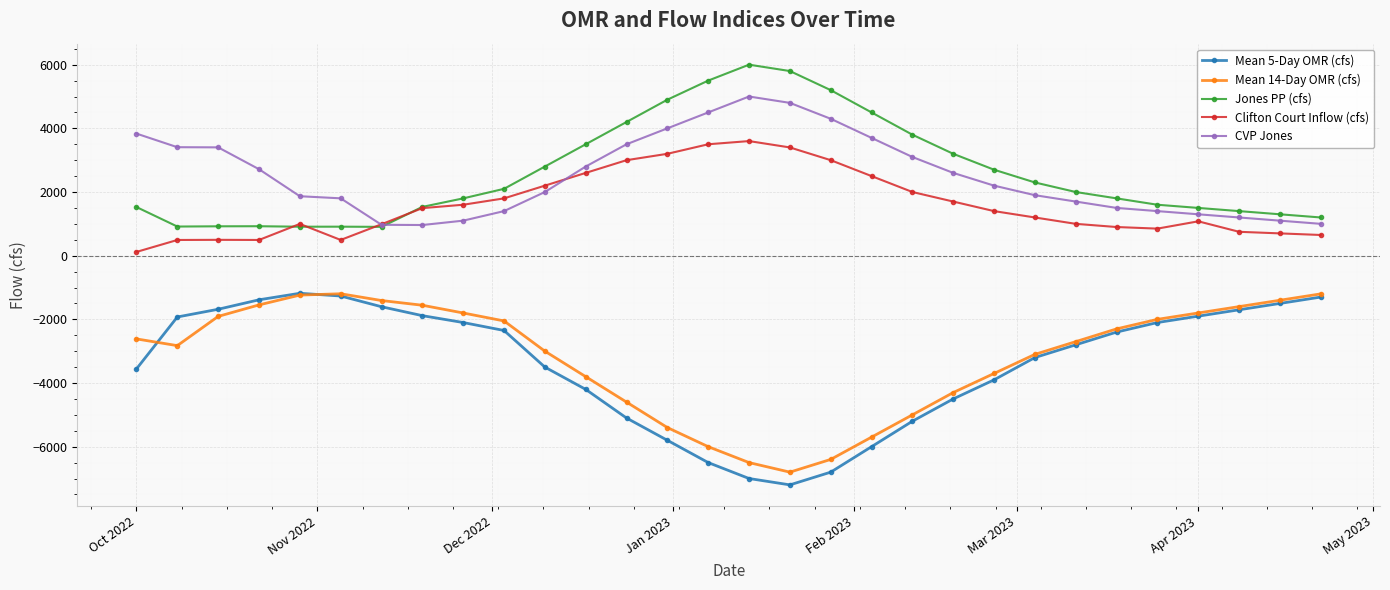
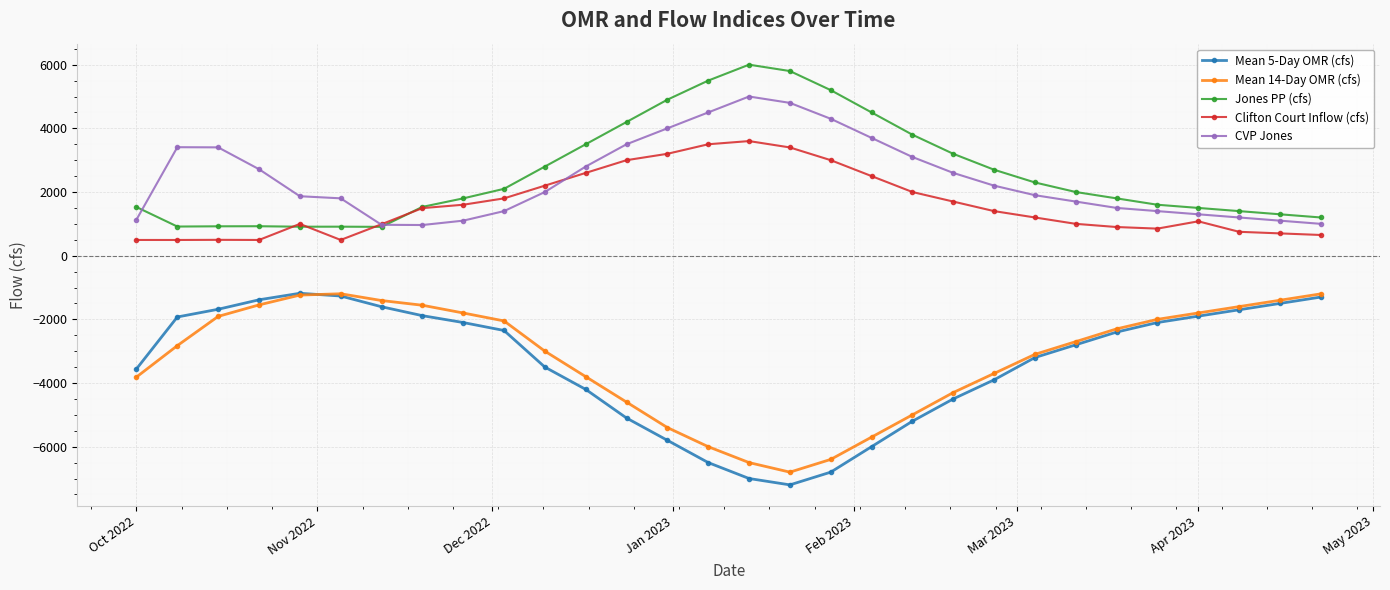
  {
    "Mean 5-Day OMR (cfs)": {
      "Oct 2022": -3600,
      "Apr 2023": -1900
    },
    "Mean 14-Day OMR (cfs)": {
-     "Oct 2022": -2600,
+     "Oct 2022": -3800,
      "Apr 2023": -1800
    },
    "Jones PP (cfs)": {
      "Oct 2022": 1500,
      "Apr 2023": 1500
    },
    "Clifton Court Inflow (cfs)": {
-     "Oct 2022": 100,
+     "Oct 2022": 500,
      "Apr 2023": 1100
    },
    "CVP Jones": {
-     "Oct 2022": 3800,
+     "Oct 2022": 1100,
      "Apr 2023": 1300
    }
  }
